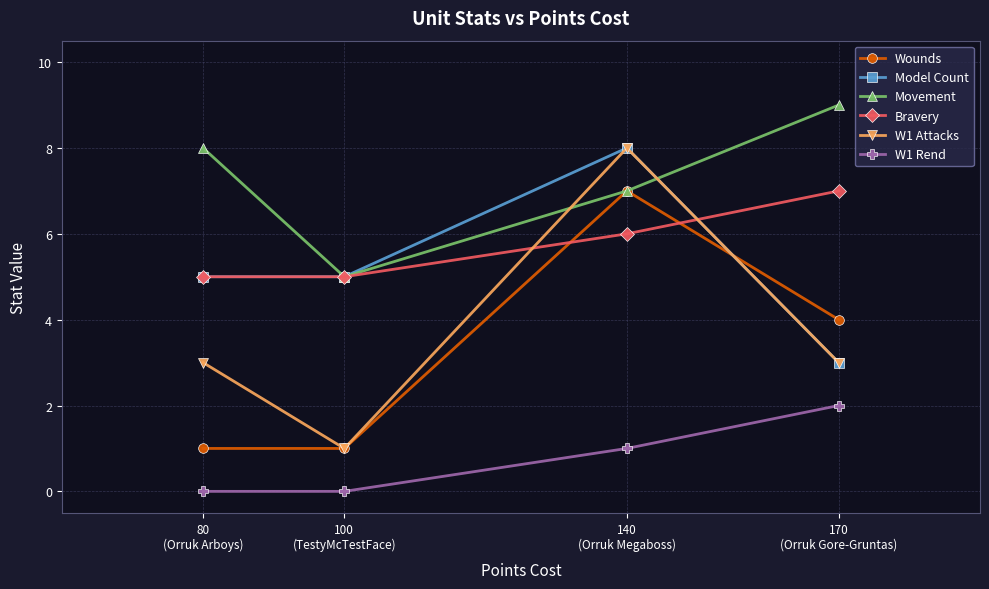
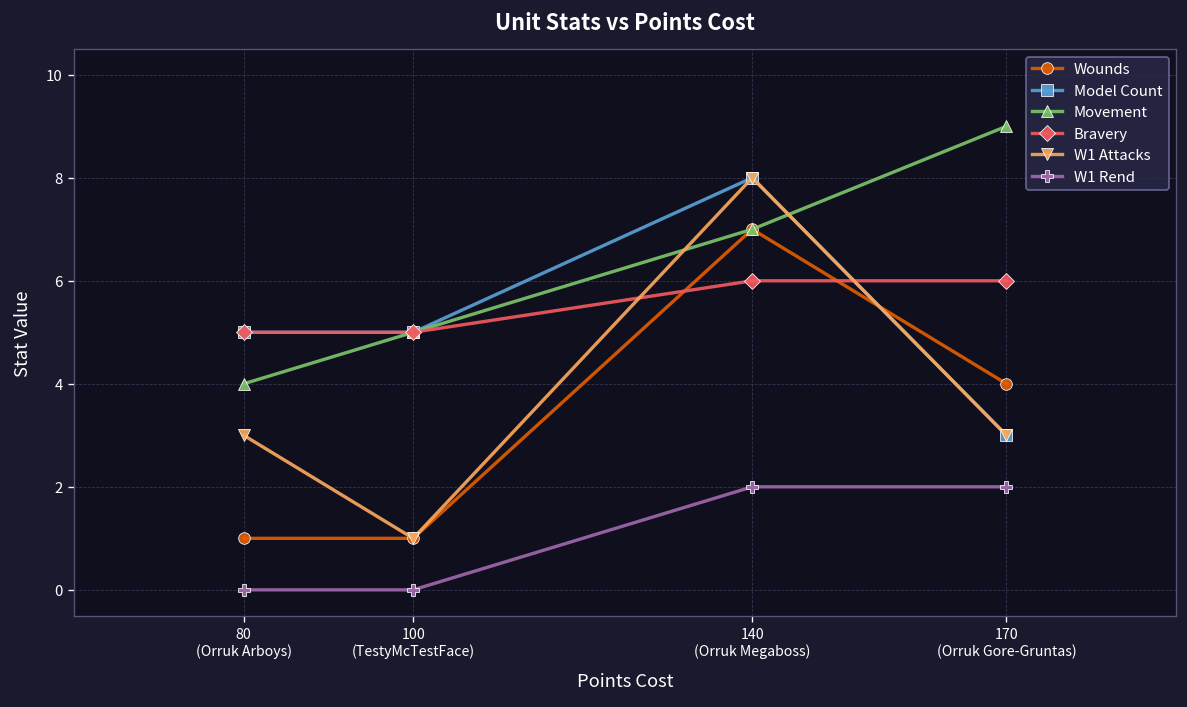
  {
    "Wounds": {
      "80 (Orruk Arboys)": 1,
      "170 (Orruk Gore-Gruntas)": 4
    },
    "Movement": {
-     "80 (Orruk Arboys)": 8,
+     "80 (Orruk Arboys)": 4,
      "170 (Orruk Gore-Gruntas)": 9
    },
    "Bravery": {
      "140 (Orruk Megaboss)": 6,
-     "170 (Orruk Gore-Gruntas)": 7
+     "170 (Orruk Gore-Gruntas)": 6
    },
    "W1 Attacks": {
      "80 (Orruk Arboys)": 3
    },
    "W1 Rend": {
      "80 (Orruk Arboys)": 0,
      "100 (TestyMcTestFace)": 0,
-     "140 (Orruk Megaboss)": 1,
+     "140 (Orruk Megaboss)": 2,
      "170 (Orruk Gore-Gruntas)": 2
    }
  }
